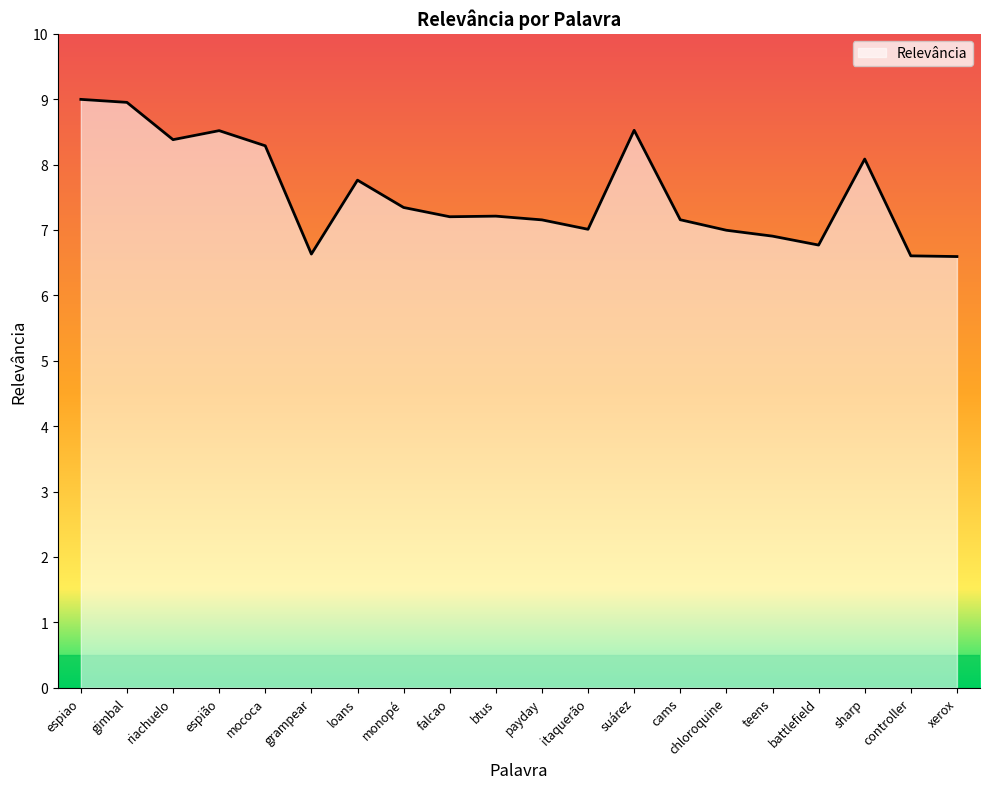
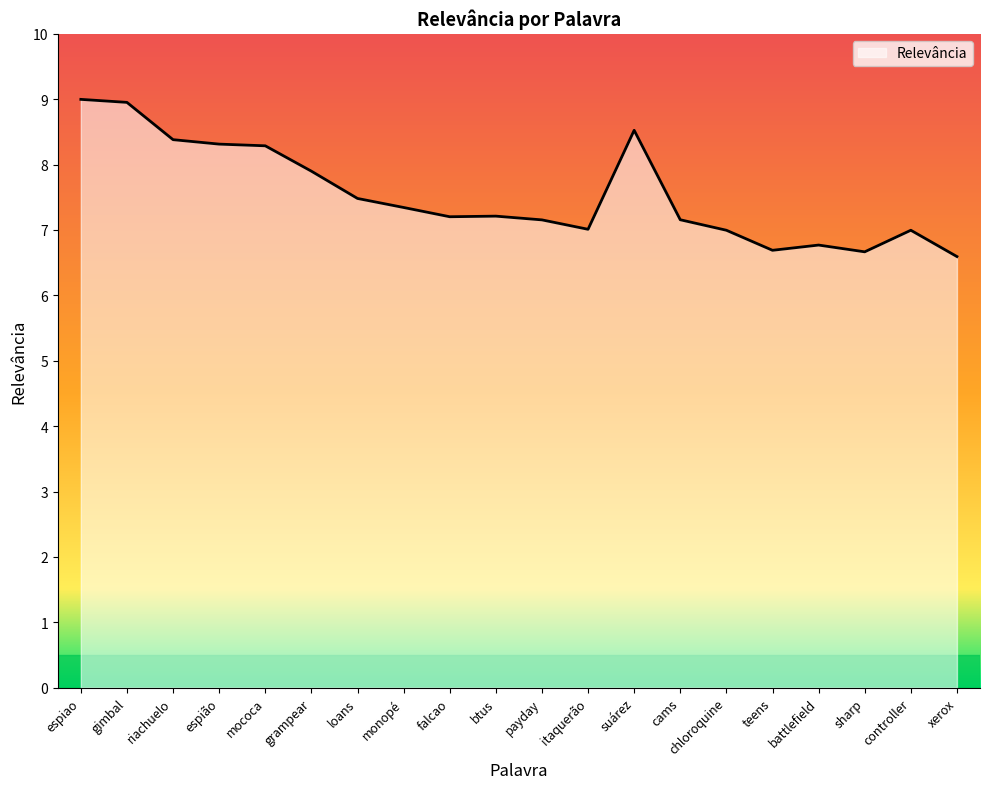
  {
    "espiao": 9.0,
    "gimbal": 9.0,
    "riachuelo": 8.4,
-   "espião": 8.5,
+   "espião": 8.3,
    "mococa": 8.3,
-   "grampear": 6.6,
-   "loans": 7.8,
+   "grampear": 7.9,
+   "loans": 7.5,
    "monopé": 7.3,
    "falcao": 7.2,
    "btus": 7.2,
    "payday": 7.2,
    "itaquerão": 7.0,
    "suárez": 8.5,
    "cams": 7.2,
    "chloroquine": 7.0,
-   "teens": 6.9,
+   "teens": 6.7,
    "battlefield": 6.8,
-   "sharp": 8.1,
-   "controller": 6.6,
+   "sharp": 6.7,
+   "controller": 7.0,
    "xerox": 6.6
  }
